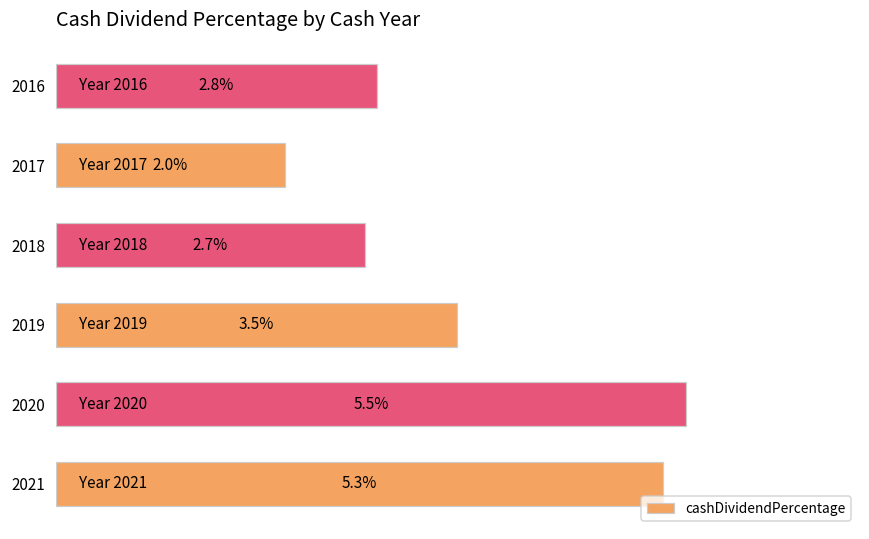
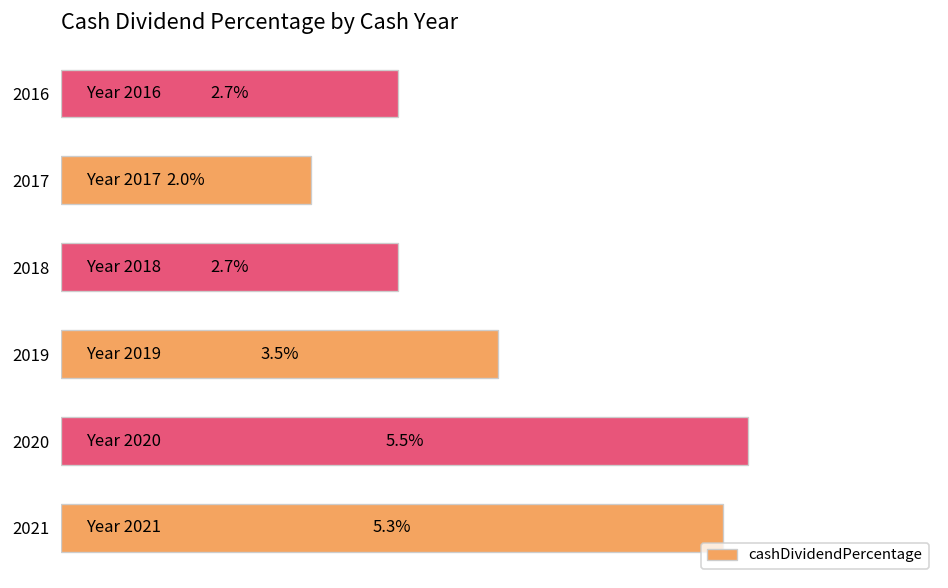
  {
-   "2016": "2.8%",
+   "2016": "2.7%",
    "2017": "2.0%",
    "2018": "2.7%",
    "2019": "3.5%",
    "2020": "5.5%",
    "2021": "5.3%"
  }
